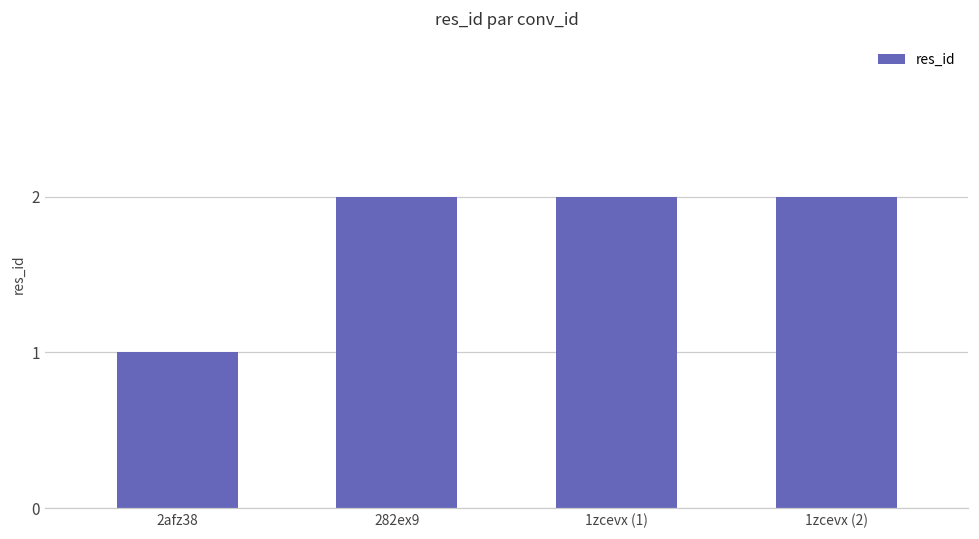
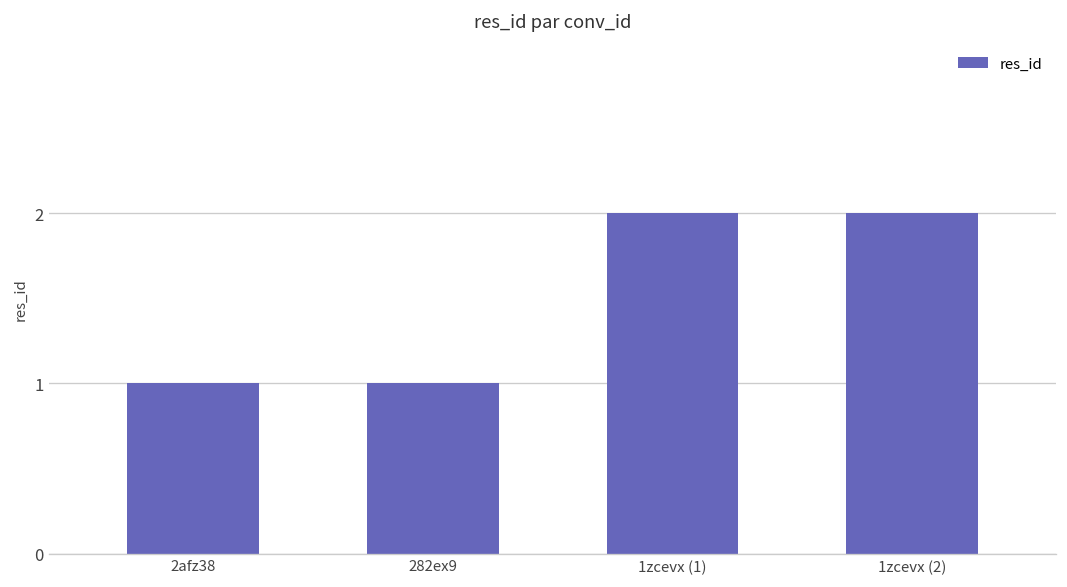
  {
    "2afz38": 1,
-   "282ex9": 2,
+   "282ex9": 1,
    "1zcevx (1)": 2,
    "1zcevx (2)": 2
  }
